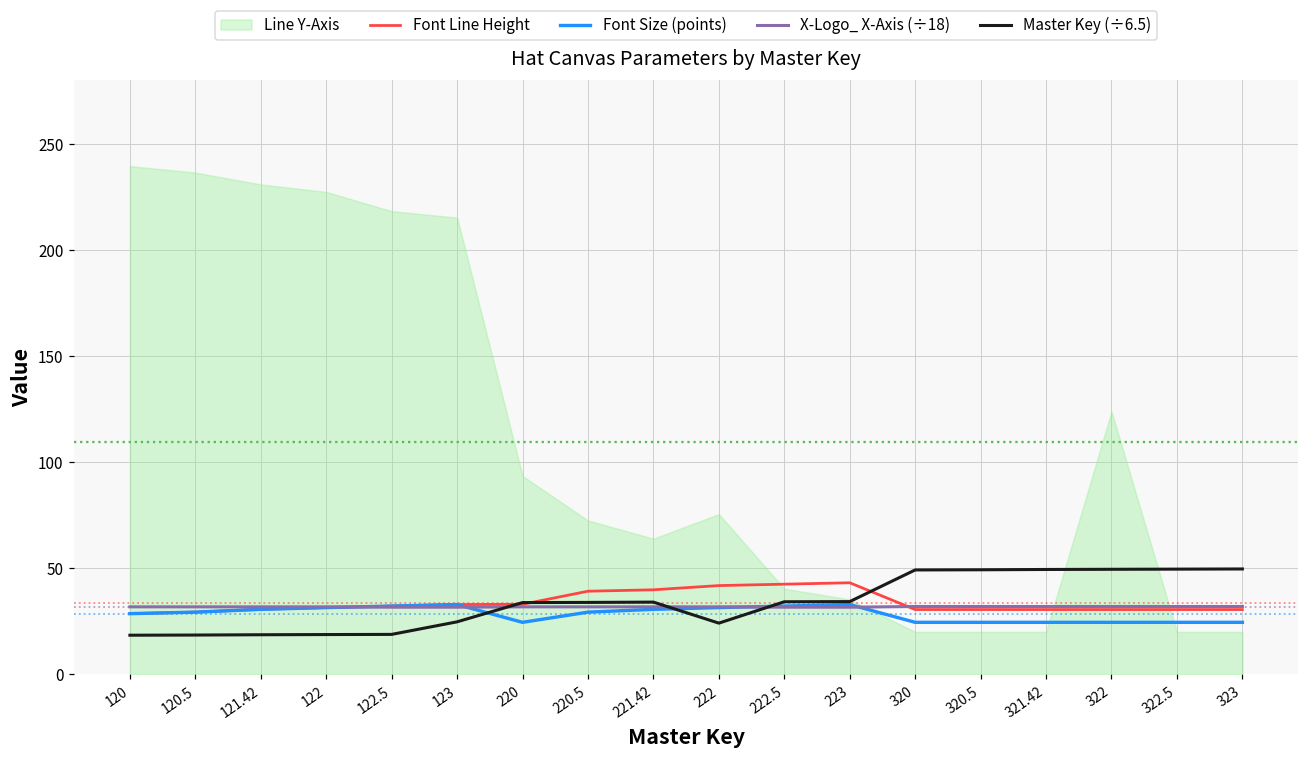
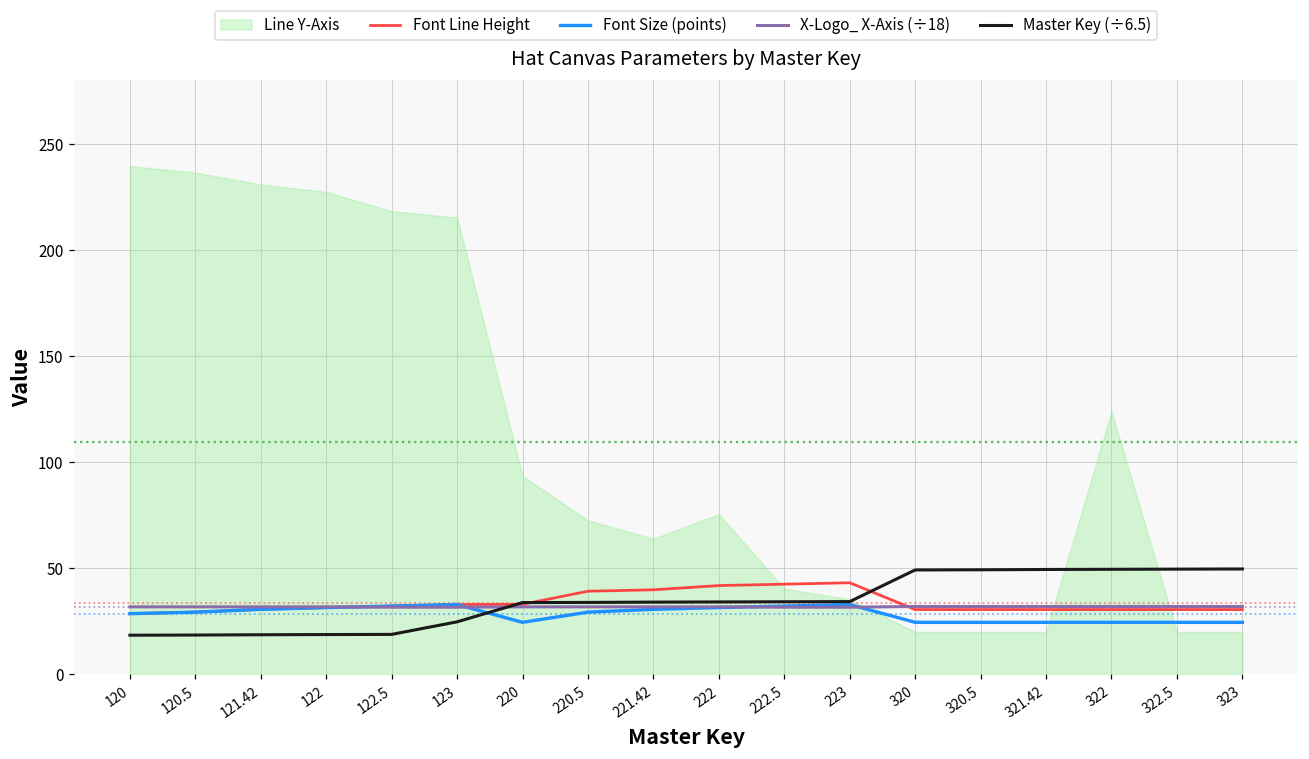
  {
    "Line Y-Axis": {
      "120": 240,
      "120.5": 237,
      "121.42": 231,
      "122": 227,
      "122.5": 218,
      "123": 215,
      "220": 94,
      "220.5": 73,
      "221.42": 64,
      "222": 76,
      "222.5": 40,
      "320": 20,
      "320.5": 20,
      "321.42": 20,
      "322": 124,
      "322.5": 20,
      "323": 20
    },
    "Font Line Height": {
      "220.5": 39,
      "221.42": 40,
      "222": 42,
      "222.5": 43,
      "223": 43,
      "320": 31,
      "320.5": 31,
      "321.42": 31,
      "322": 31,
      "322.5": 31,
      "323": 31
    },
    "Font Size (points)": {
      "220": 25,
      "220.5": 29,
      "320": 25,
      "320.5": 25,
      "321.42": 25,
      "322": 25,
      "322.5": 25,
      "323": 25
    },
    "X-Logo_ X-Axis (÷18)": {
      "120": 32,
      "120.5": 32,
      "220.5": 32,
      "320": 32,
      "320.5": 32,
      "321.42": 32,
      "322": 32,
      "322.5": 32,
      "323": 32
    },
    "Master Key (÷6.5)": {
      "120": 18,
      "120.5": 19,
      "121.42": 19,
      "122": 19,
      "122.5": 19,
      "123": 25,
      "220.5": 34,
      "221.42": 34,
-     "222": 24,
+     "222": 34,
      "222.5": 34,
      "320": 49,
      "320.5": 49,
      "321.42": 49,
      "322": 50,
      "322.5": 50,
      "323": 50
    }
  }
